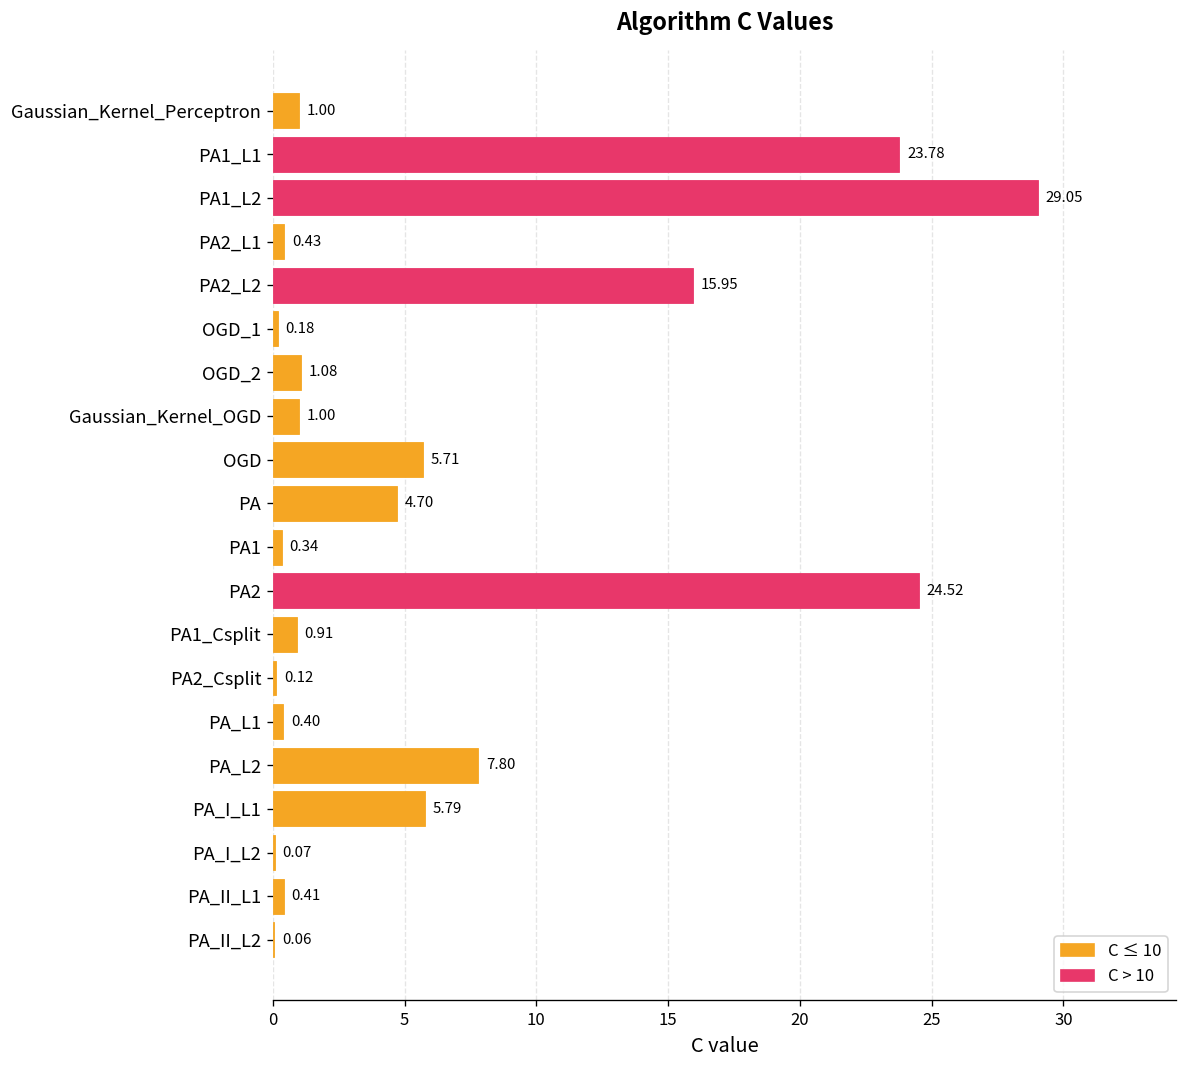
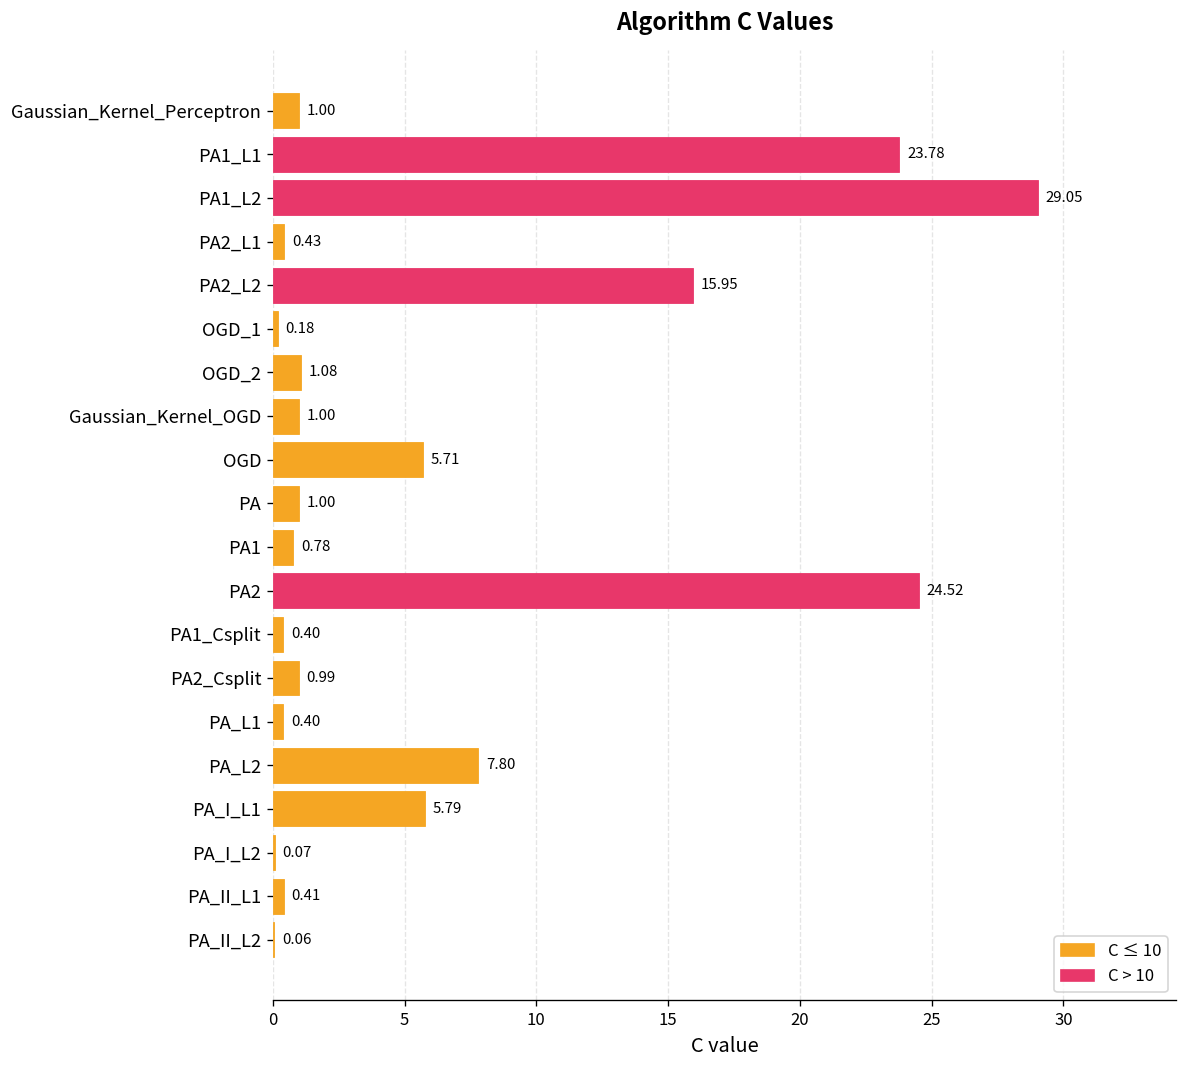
  {
    "Gaussian_Kernel_Perceptron": 1.00,
    "PA1_L1": 23.78,
    "PA1_L2": 29.05,
    "PA2_L1": 0.43,
    "PA2_L2": 15.95,
    "OGD_1": 0.18,
    "OGD_2": 1.08,
    "Gaussian_Kernel_OGD": 1.00,
    "OGD": 5.71,
-   "PA": 4.70,
-   "PA1": 0.34,
+   "PA": 1.00,
+   "PA1": 0.78,
    "PA2": 24.52,
-   "PA1_Csplit": 0.91,
-   "PA2_Csplit": 0.12,
+   "PA1_Csplit": 0.40,
+   "PA2_Csplit": 0.99,
    "PA_L1": 0.40,
    "PA_L2": 7.80,
    "PA_I_L1": 5.79,
    "PA_I_L2": 0.07,
    "PA_II_L1": 0.41,
    "PA_II_L2": 0.06
  }
